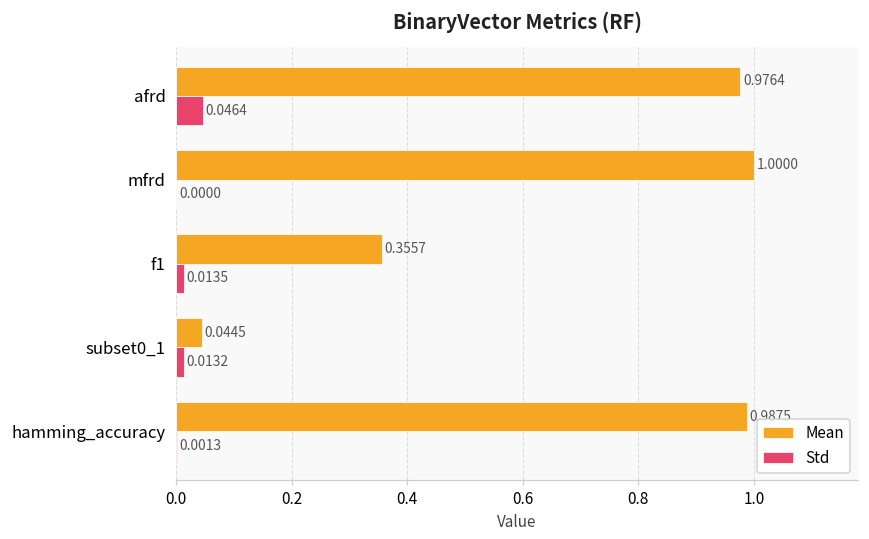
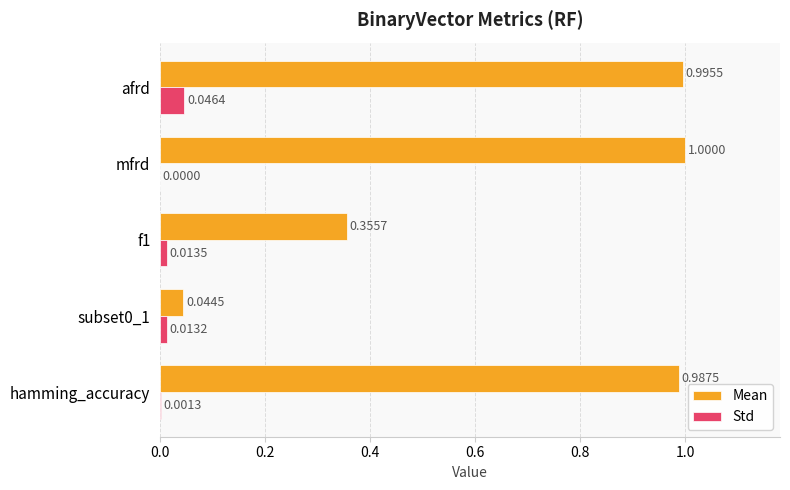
  {
    "Mean": {
-     "afrd": 0.9764,
+     "afrd": 0.9955,
      "mfrd": 1.0000,
      "f1": 0.3557,
      "subset0_1": 0.0445
    },
    "Std": {
      "afrd": 0.0464,
      "mfrd": 0.0000,
      "f1": 0.0135,
      "subset0_1": 0.0132,
      "hamming_accuracy": 0.0013
    }
  }
